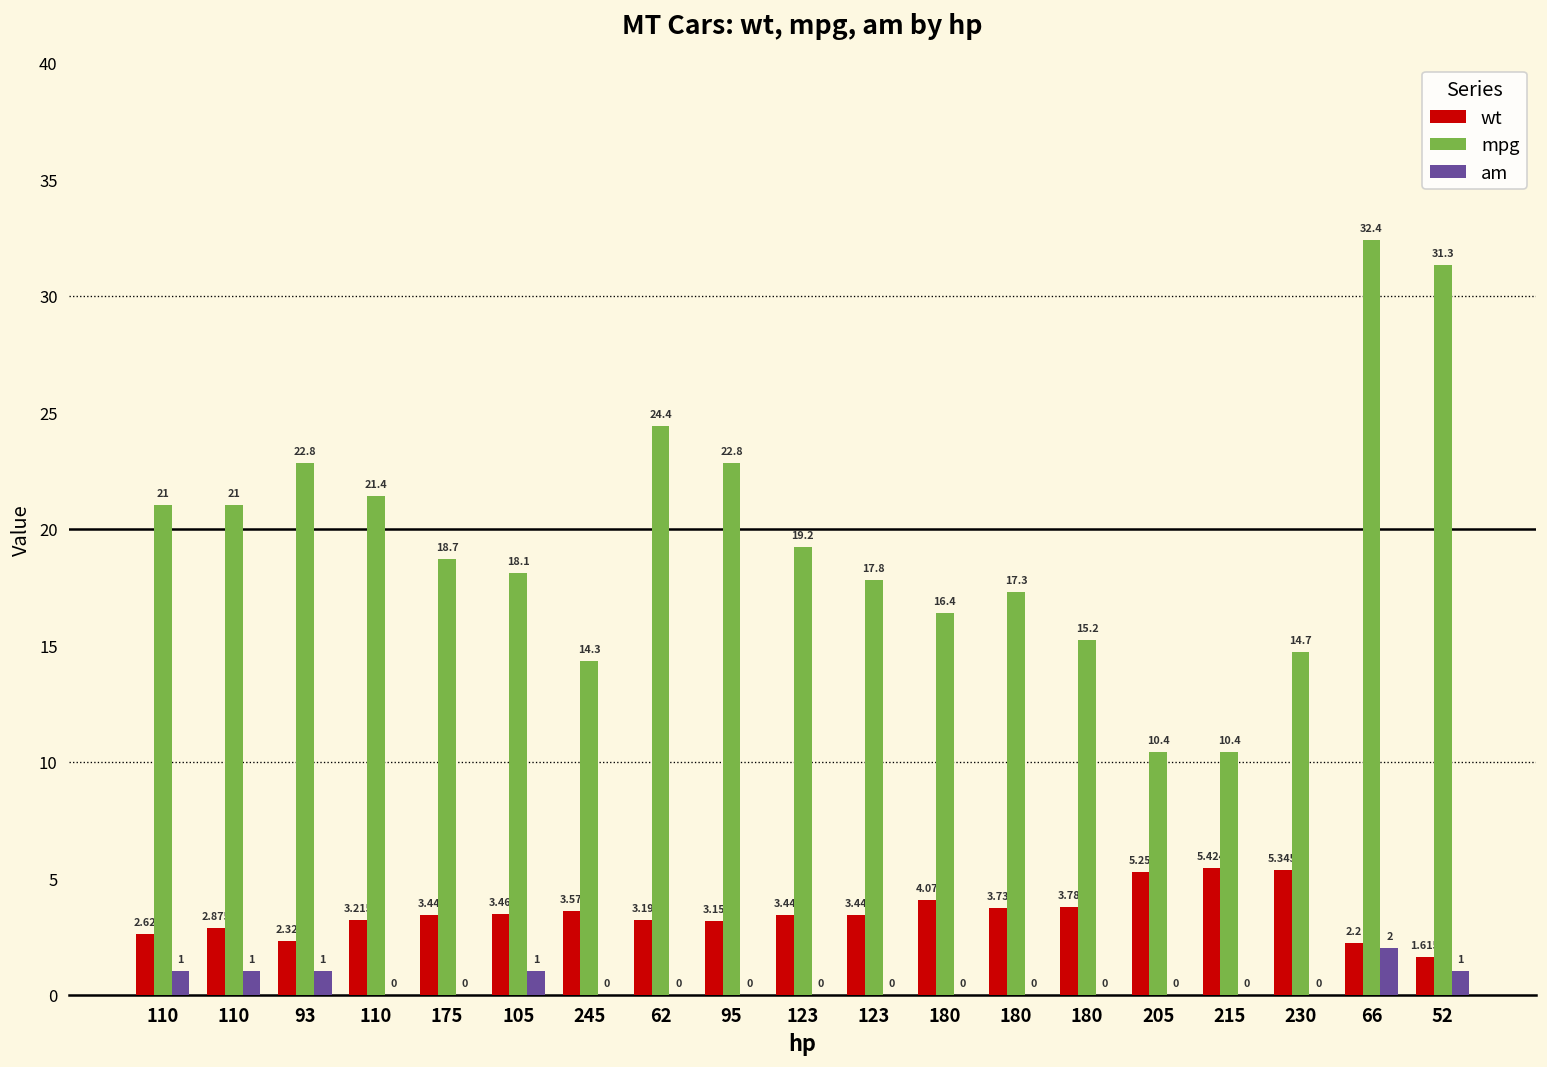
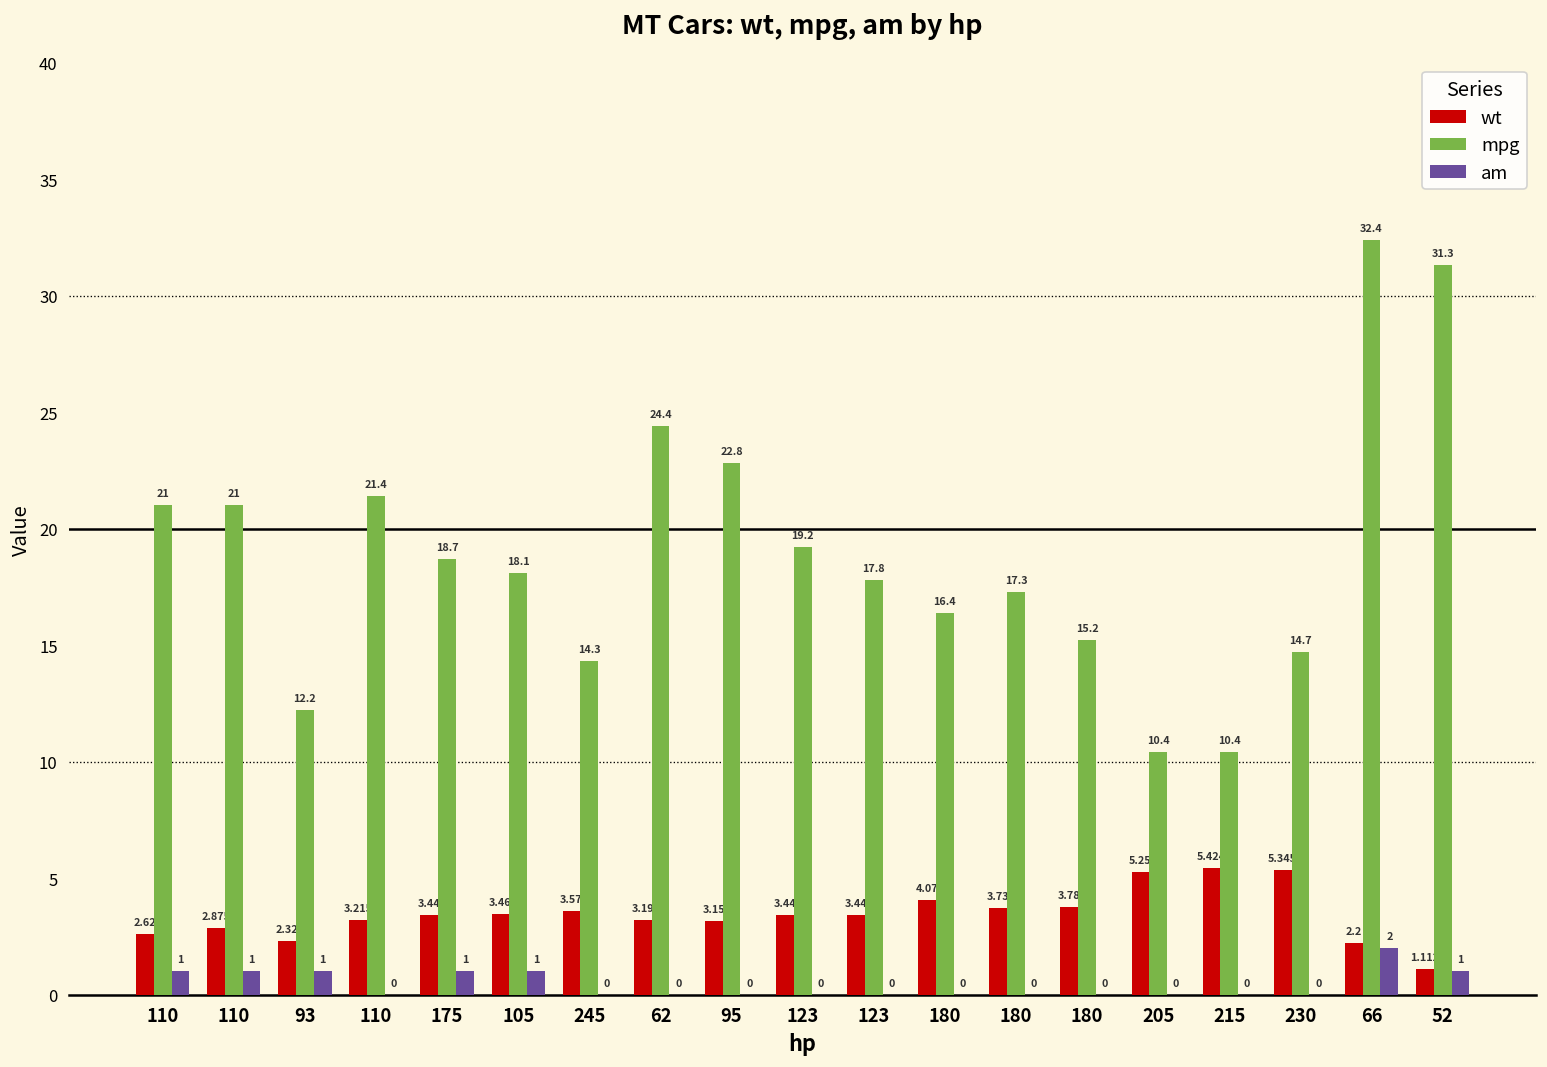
  {
    "wt": {
      "93": 2.32,
      "175": 3.44,
      "105": 3.46,
      "245": 3.57,
      "62": 3.19,
      "95": 3.15,
      "205": 5.25,
      "215": 5.424,
      "230": 5.345,
      "66": 2.2,
-     "52": 1.615
+     "52": 1.112
    },
    "mpg": {
-     "93": 22.8,
+     "93": 12.2,
      "175": 18.7,
      "105": 18.1,
      "245": 14.3,
      "62": 24.4,
      "95": 22.8,
      "205": 10.4,
      "215": 10.4,
      "230": 14.7,
      "66": 32.4,
      "52": 31.3
    },
    "am": {
      "93": 1,
-     "175": 0,
+     "175": 1,
      "105": 1,
      "245": 0,
      "62": 0,
      "95": 0,
      "205": 0,
      "215": 0,
      "230": 0,
      "66": 2,
      "52": 1
    }
  }
